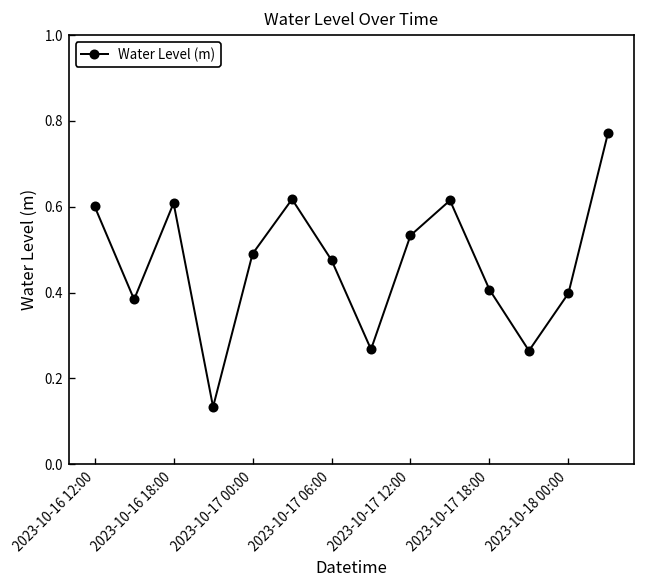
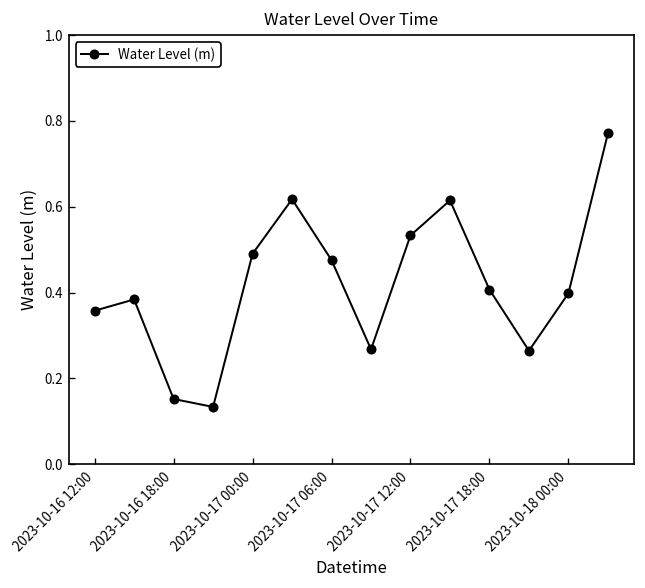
  {
-   "2023-10-16 12:00": 0.60,
-   "2023-10-16 18:00": 0.61,
+   "2023-10-16 12:00": 0.36,
+   "2023-10-16 18:00": 0.15,
    "2023-10-17 00:00": 0.49,
    "2023-10-17 06:00": 0.48,
    "2023-10-17 12:00": 0.53,
    "2023-10-17 18:00": 0.41,
    "2023-10-18 00:00": 0.40
  }
